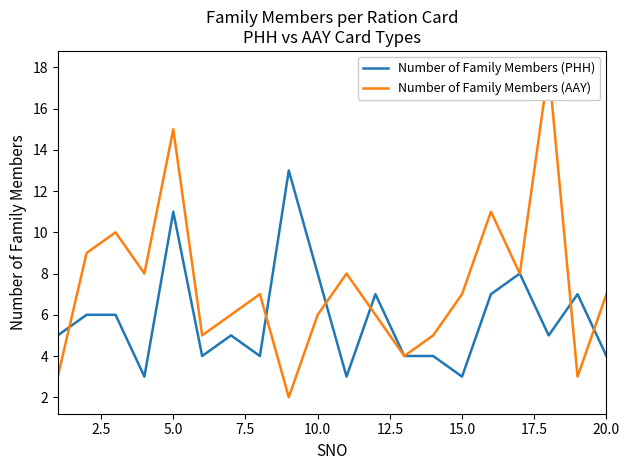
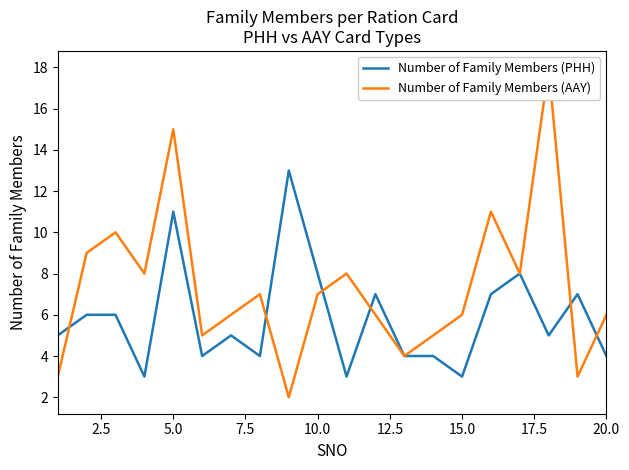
  {
    "Number of Family Members (PHH)": {
      "5.0": 11,
      "10.0": 8,
      "15.0": 3,
      "20.0": 4
    },
    "Number of Family Members (AAY)": {
      "5.0": 15,
-     "10.0": 6,
-     "15.0": 7,
-     "20.0": 7
+     "10.0": 7,
+     "15.0": 6,
+     "20.0": 6
    }
  }
